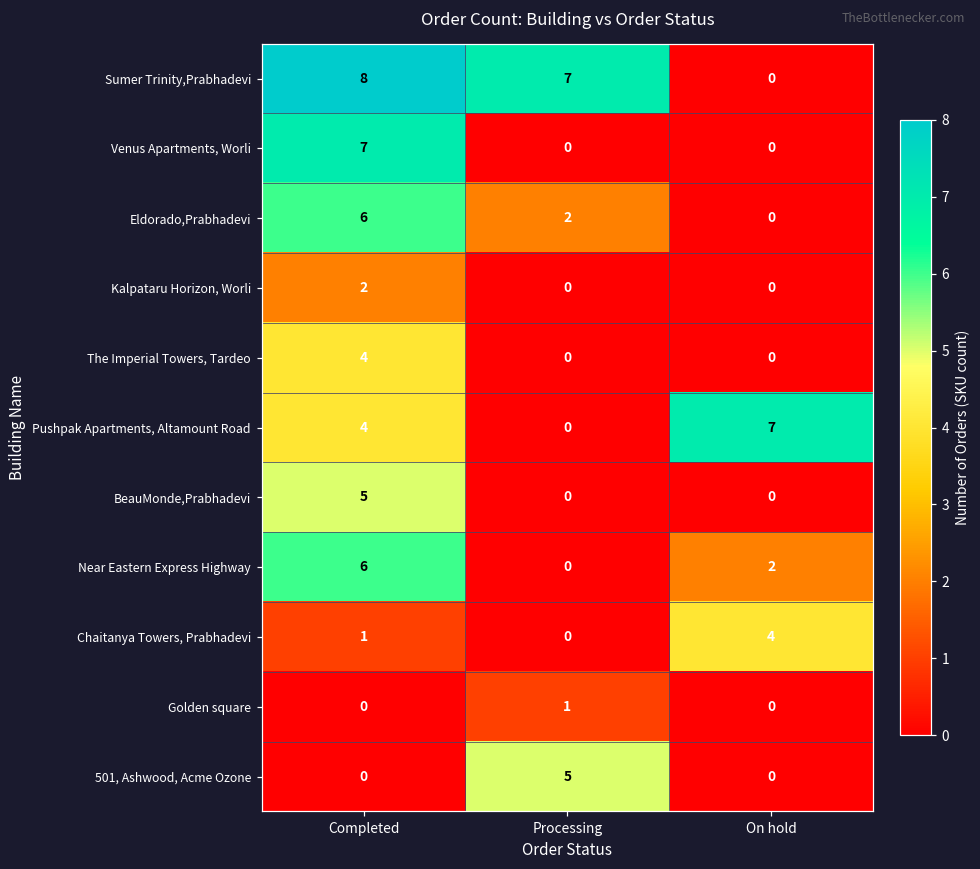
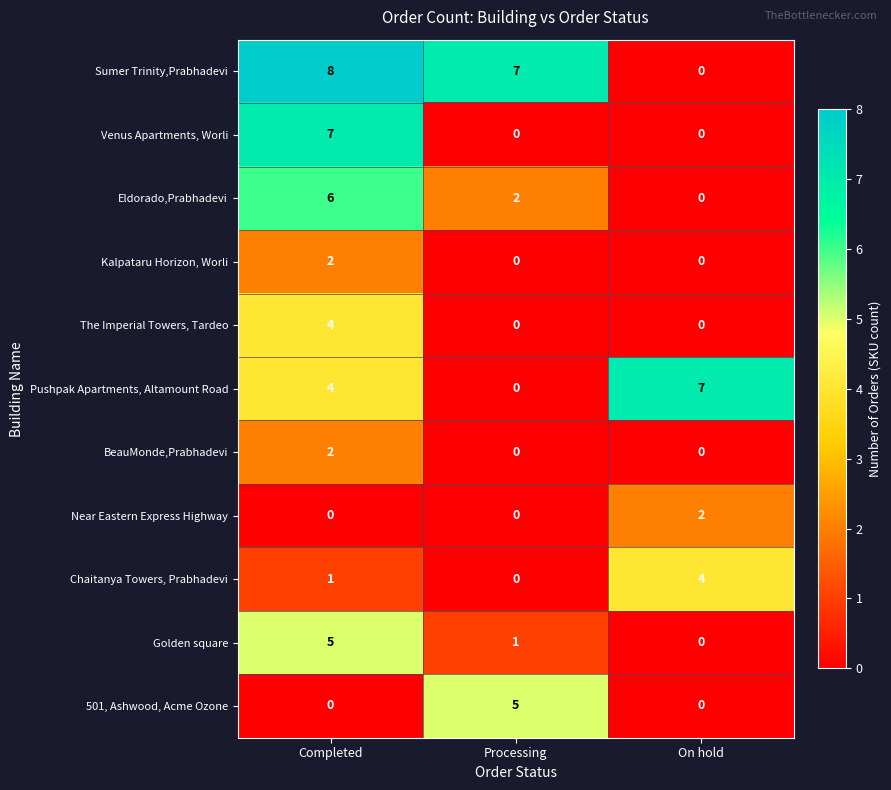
  {
    "Sumer Trinity,Prabhadevi": {
      "Completed": 8,
      "Processing": 7,
      "On hold": 0
    },
    "Venus Apartments, Worli": {
      "Completed": 7,
      "Processing": 0,
      "On hold": 0
    },
    "Eldorado,Prabhadevi": {
      "Completed": 6,
      "Processing": 2,
      "On hold": 0
    },
    "Kalpataru Horizon, Worli": {
      "Completed": 2,
      "Processing": 0,
      "On hold": 0
    },
    "The Imperial Towers, Tardeo": {
      "Completed": 4,
      "Processing": 0,
      "On hold": 0
    },
    "Pushpak Apartments, Altamount Road": {
      "Completed": 4,
      "Processing": 0,
      "On hold": 7
    },
    "BeauMonde,Prabhadevi": {
-     "Completed": 5,
+     "Completed": 2,
      "Processing": 0,
      "On hold": 0
    },
    "Near Eastern Express Highway": {
-     "Completed": 6,
+     "Completed": 0,
      "Processing": 0,
      "On hold": 2
    },
    "Chaitanya Towers, Prabhadevi": {
      "Completed": 1,
      "Processing": 0,
      "On hold": 4
    },
    "Golden square": {
-     "Completed": 0,
+     "Completed": 5,
      "Processing": 1,
      "On hold": 0
    },
    "501, Ashwood, Acme Ozone": {
      "Completed": 0,
      "Processing": 5,
      "On hold": 0
    }
  }
